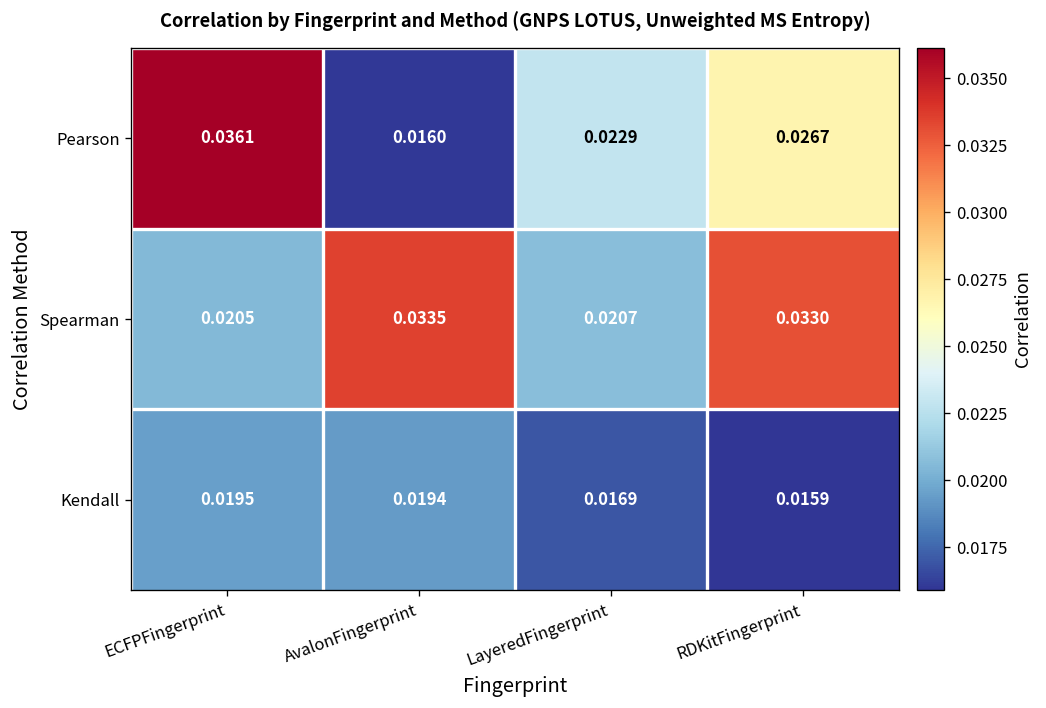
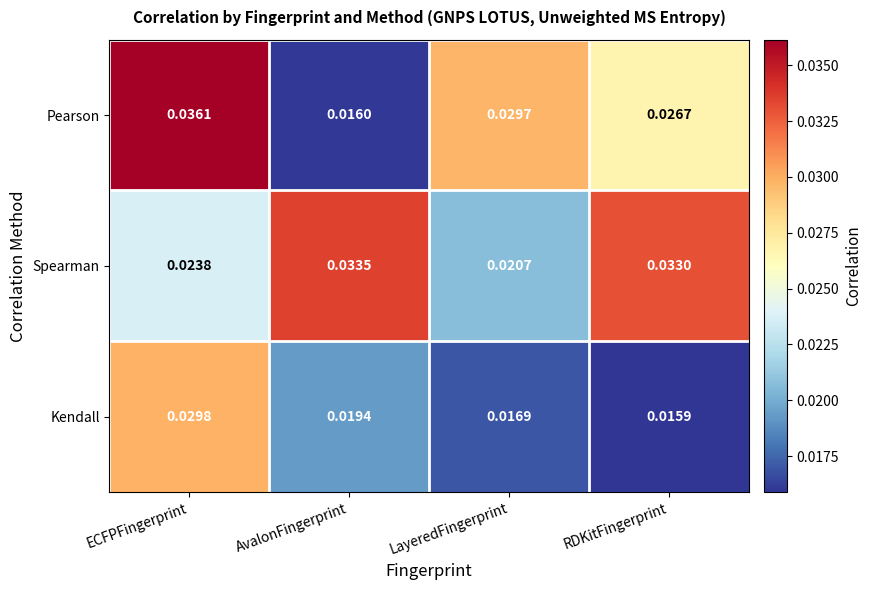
  {
    "Pearson": {
      "ECFPFingerprint": 0.0361,
      "AvalonFingerprint": 0.0160,
-     "LayeredFingerprint": 0.0229,
+     "LayeredFingerprint": 0.0297,
      "RDKitFingerprint": 0.0267
    },
    "Spearman": {
-     "ECFPFingerprint": 0.0205,
+     "ECFPFingerprint": 0.0238,
      "AvalonFingerprint": 0.0335,
      "LayeredFingerprint": 0.0207,
      "RDKitFingerprint": 0.0330
    },
    "Kendall": {
-     "ECFPFingerprint": 0.0195,
+     "ECFPFingerprint": 0.0298,
      "AvalonFingerprint": 0.0194,
      "LayeredFingerprint": 0.0169,
      "RDKitFingerprint": 0.0159
    }
  }
